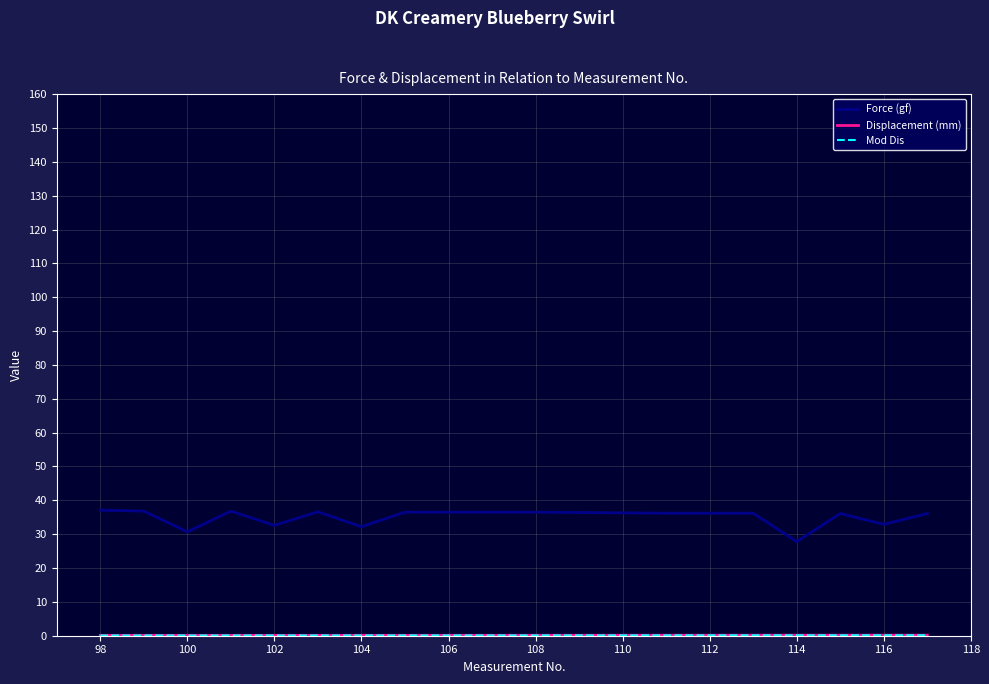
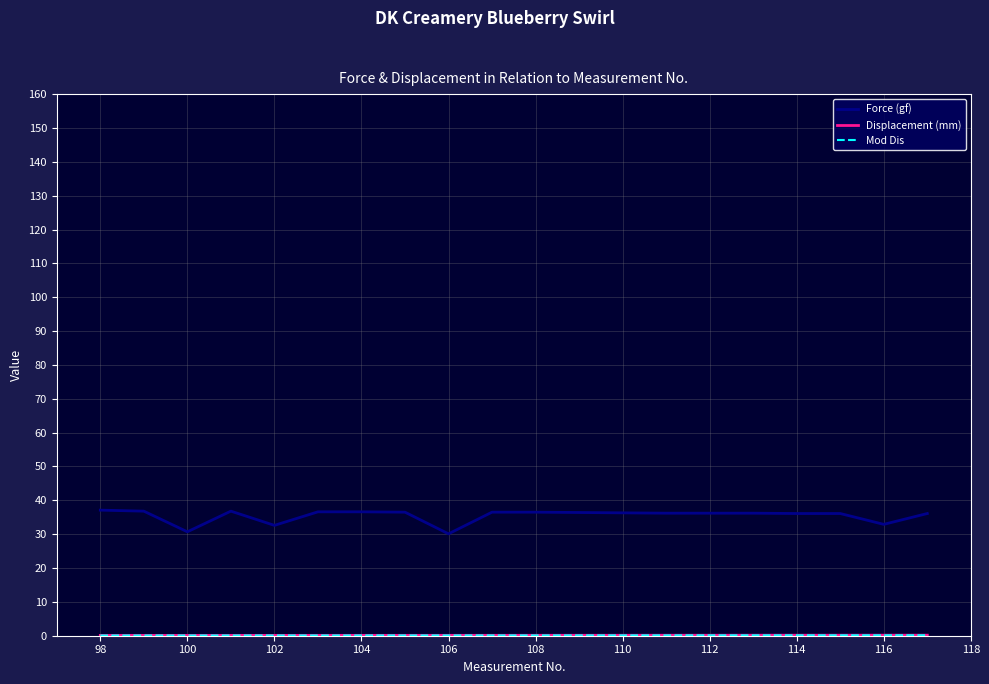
  {
    "Force (gf)": {
      "98": 37,
      "100": 31,
      "102": 33,
-     "104": 32,
-     "106": 37,
+     "104": 37,
+     "106": 30,
      "108": 37,
      "110": 36,
      "112": 36,
-     "114": 28,
+     "114": 36,
      "116": 33
    }
  }
